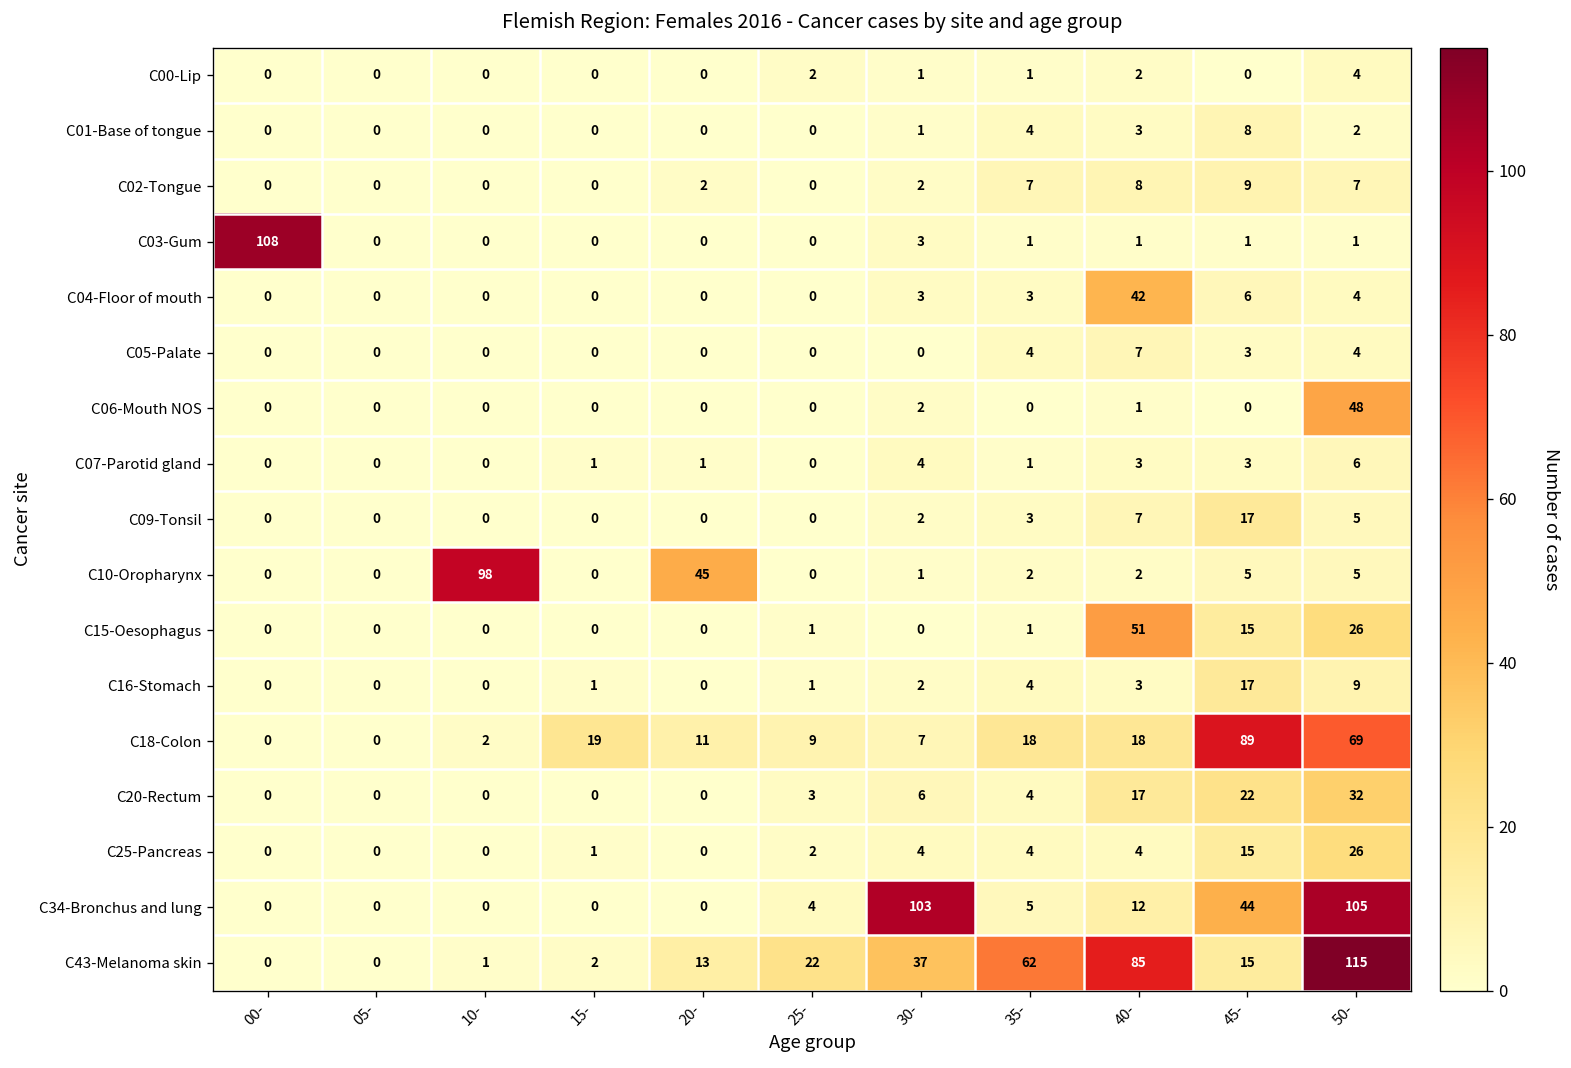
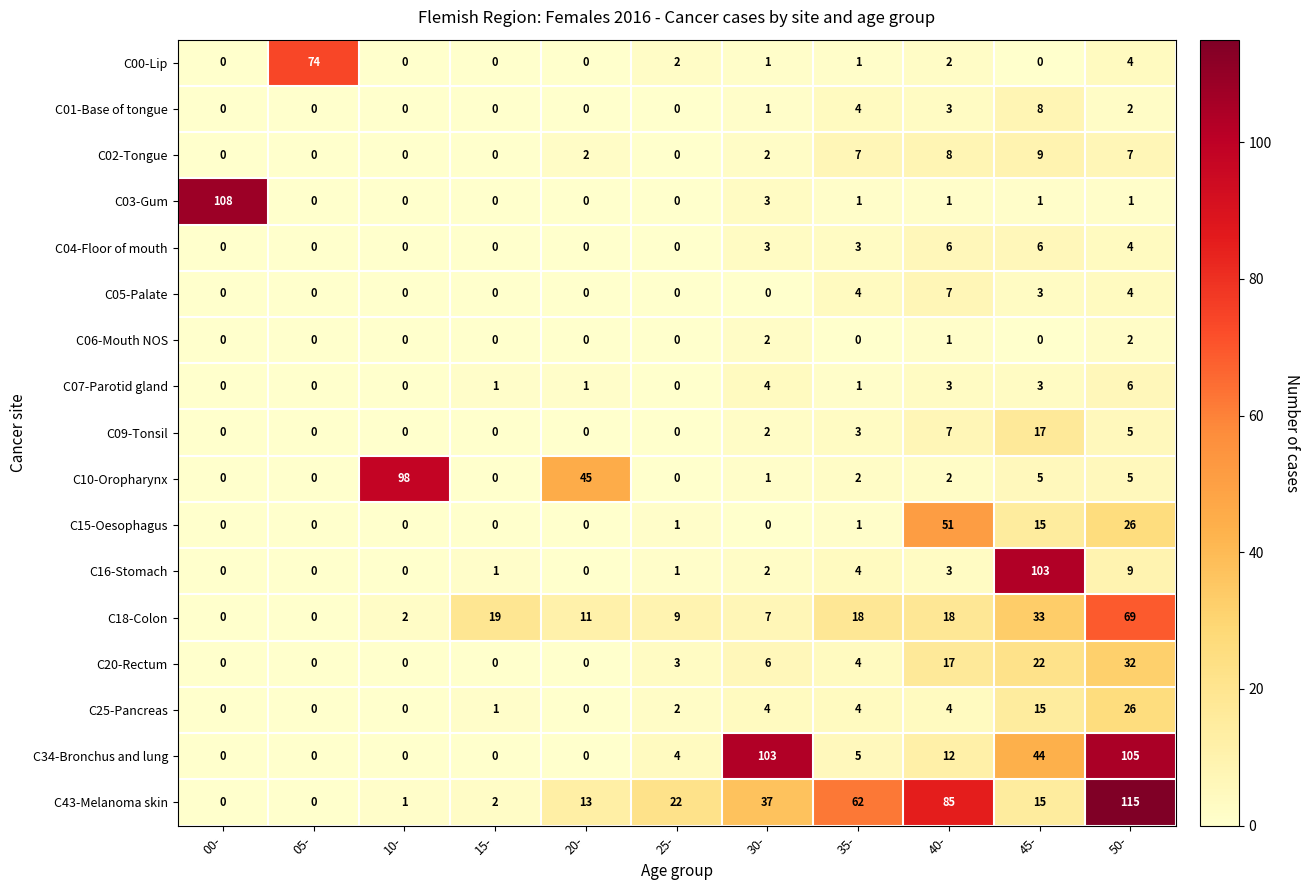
  {
    "C00-Lip": {
      "00-": 0,
-     "05-": 0,
+     "05-": 74,
      "10-": 0,
      "15-": 0,
      "20-": 0,
      "25-": 2,
      "30-": 1,
      "35-": 1,
      "40-": 2,
      "45-": 0,
      "50-": 4
    },
    "C01-Base of tongue": {
      "00-": 0,
      "05-": 0,
      "10-": 0,
      "15-": 0,
      "20-": 0,
      "25-": 0,
      "30-": 1,
      "35-": 4,
      "40-": 3,
      "45-": 8,
      "50-": 2
    },
    "C02-Tongue": {
      "00-": 0,
      "05-": 0,
      "10-": 0,
      "15-": 0,
      "20-": 2,
      "25-": 0,
      "30-": 2,
      "35-": 7,
      "40-": 8,
      "45-": 9,
      "50-": 7
    },
    "C03-Gum": {
      "00-": 108,
      "05-": 0,
      "10-": 0,
      "15-": 0,
      "20-": 0,
      "25-": 0,
      "30-": 3,
      "35-": 1,
      "40-": 1,
      "45-": 1,
      "50-": 1
    },
    "C04-Floor of mouth": {
      "00-": 0,
      "05-": 0,
      "10-": 0,
      "15-": 0,
      "20-": 0,
      "25-": 0,
      "30-": 3,
      "35-": 3,
-     "40-": 42,
+     "40-": 6,
      "45-": 6,
      "50-": 4
    },
    "C05-Palate": {
      "00-": 0,
      "05-": 0,
      "10-": 0,
      "15-": 0,
      "20-": 0,
      "25-": 0,
      "30-": 0,
      "35-": 4,
      "40-": 7,
      "45-": 3,
      "50-": 4
    },
    "C06-Mouth NOS": {
      "00-": 0,
      "05-": 0,
      "10-": 0,
      "15-": 0,
      "20-": 0,
      "25-": 0,
      "30-": 2,
      "35-": 0,
      "40-": 1,
      "45-": 0,
-     "50-": 48
+     "50-": 2
    },
    "C07-Parotid gland": {
      "00-": 0,
      "05-": 0,
      "10-": 0,
      "15-": 1,
      "20-": 1,
      "25-": 0,
      "30-": 4,
      "35-": 1,
      "40-": 3,
      "45-": 3,
      "50-": 6
    },
    "C09-Tonsil": {
      "00-": 0,
      "05-": 0,
      "10-": 0,
      "15-": 0,
      "20-": 0,
      "25-": 0,
      "30-": 2,
      "35-": 3,
      "40-": 7,
      "45-": 17,
      "50-": 5
    },
    "C10-Oropharynx": {
      "00-": 0,
      "05-": 0,
      "10-": 98,
      "15-": 0,
      "20-": 45,
      "25-": 0,
      "30-": 1,
      "35-": 2,
      "40-": 2,
      "45-": 5,
      "50-": 5
    },
    "C15-Oesophagus": {
      "00-": 0,
      "05-": 0,
      "10-": 0,
      "15-": 0,
      "20-": 0,
      "25-": 1,
      "30-": 0,
      "35-": 1,
      "40-": 51,
      "45-": 15,
      "50-": 26
    },
    "C16-Stomach": {
      "00-": 0,
      "05-": 0,
      "10-": 0,
      "15-": 1,
      "20-": 0,
      "25-": 1,
      "30-": 2,
      "35-": 4,
      "40-": 3,
-     "45-": 17,
+     "45-": 103,
      "50-": 9
    },
    "C18-Colon": {
      "00-": 0,
      "05-": 0,
      "10-": 2,
      "15-": 19,
      "20-": 11,
      "25-": 9,
      "30-": 7,
      "35-": 18,
      "40-": 18,
-     "45-": 89,
+     "45-": 33,
      "50-": 69
    },
    "C20-Rectum": {
      "00-": 0,
      "05-": 0,
      "10-": 0,
      "15-": 0,
      "20-": 0,
      "25-": 3,
      "30-": 6,
      "35-": 4,
      "40-": 17,
      "45-": 22,
      "50-": 32
    },
    "C25-Pancreas": {
      "00-": 0,
      "05-": 0,
      "10-": 0,
      "15-": 1,
      "20-": 0,
      "25-": 2,
      "30-": 4,
      "35-": 4,
      "40-": 4,
      "45-": 15,
      "50-": 26
    },
    "C34-Bronchus and lung": {
      "00-": 0,
      "05-": 0,
      "10-": 0,
      "15-": 0,
      "20-": 0,
      "25-": 4,
      "30-": 103,
      "35-": 5,
      "40-": 12,
      "45-": 44,
      "50-": 105
    },
    "C43-Melanoma skin": {
      "00-": 0,
      "05-": 0,
      "10-": 1,
      "15-": 2,
      "20-": 13,
      "25-": 22,
      "30-": 37,
      "35-": 62,
      "40-": 85,
      "45-": 15,
      "50-": 115
    }
  }
